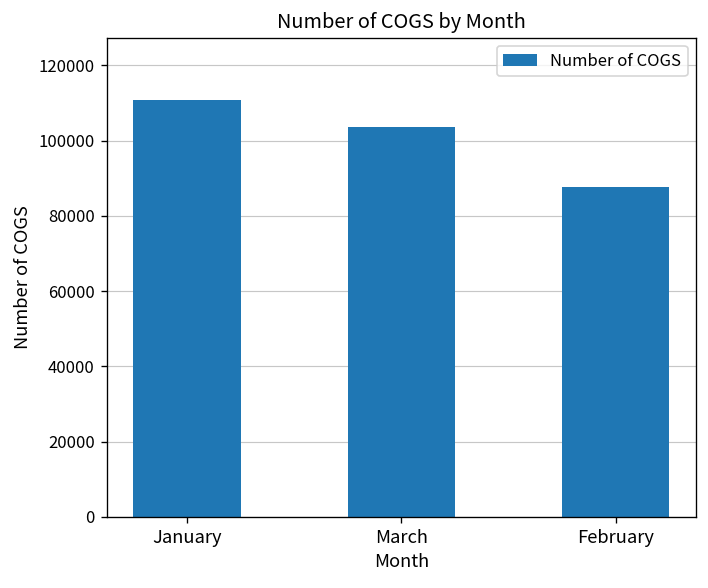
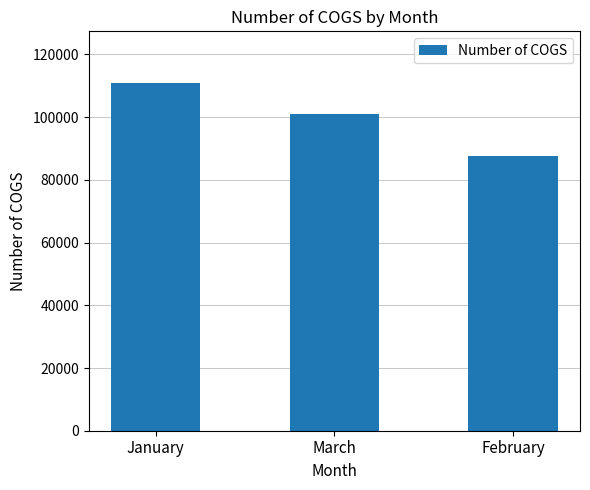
  {
    "January": 111000,
-   "March": 104000,
+   "March": 101000,
    "February": 88000
  }
